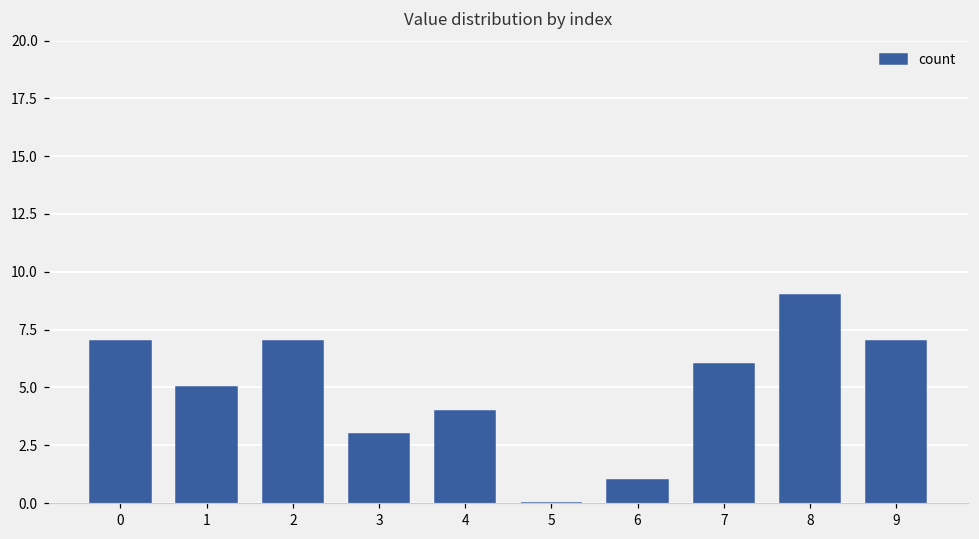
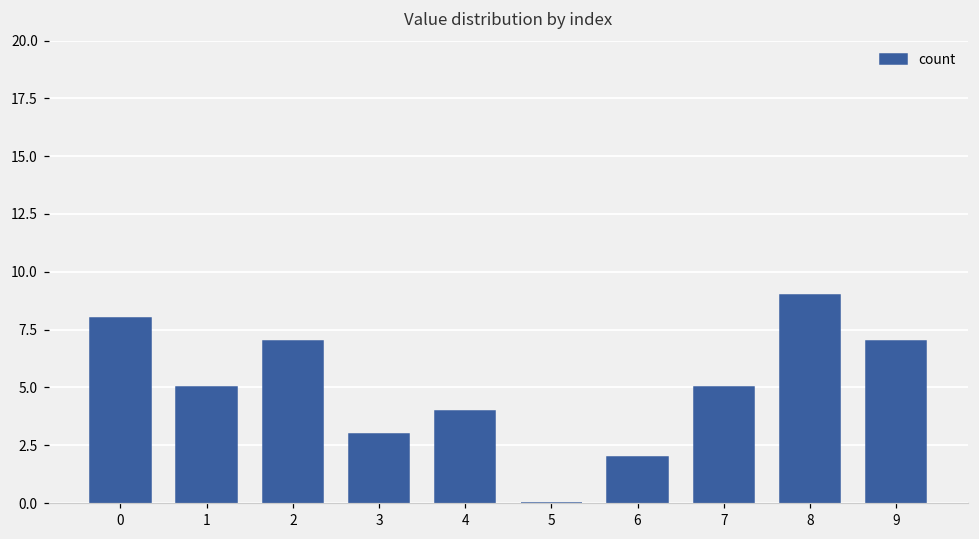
  {
-   "0": 7,
+   "0": 8,
    "1": 5,
    "2": 7,
    "3": 3,
    "4": 4,
    "5": 0,
-   "6": 1,
-   "7": 6,
+   "6": 2,
+   "7": 5,
    "8": 9,
    "9": 7
  }
